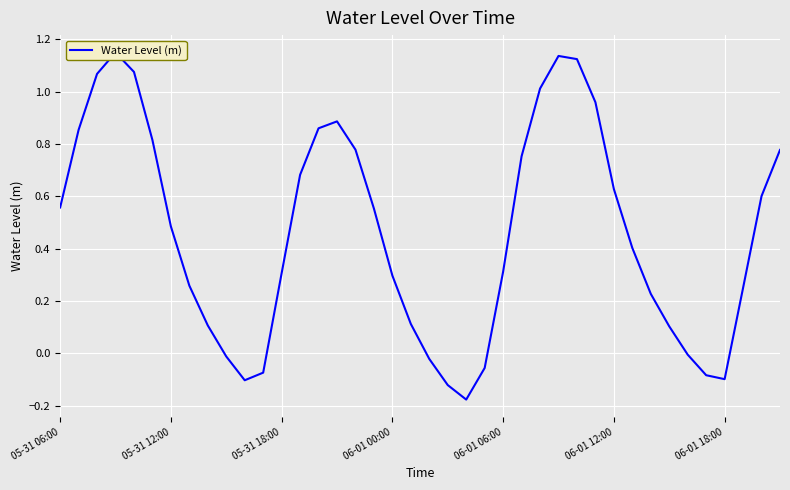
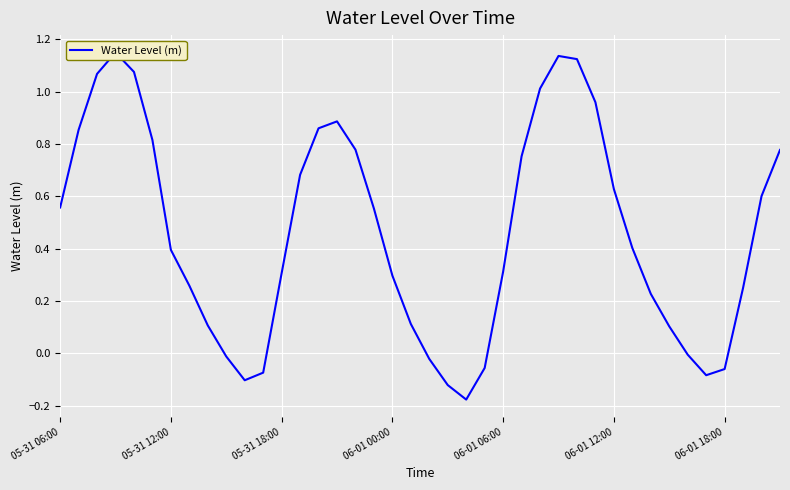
  {
    "05-31 06:00": 0.56,
-   "05-31 12:00": 0.48,
+   "05-31 12:00": 0.40,
    "05-31 18:00": 0.31,
    "06-01 00:00": 0.30,
    "06-01 06:00": 0.31,
    "06-01 12:00": 0.63,
-   "06-01 18:00": -0.10
+   "06-01 18:00": -0.06
  }
